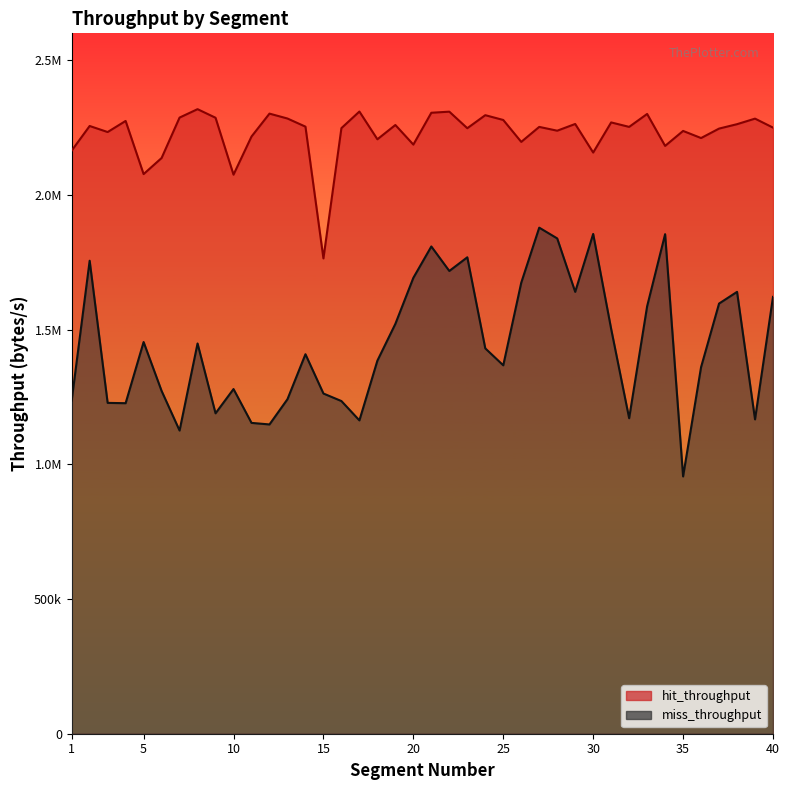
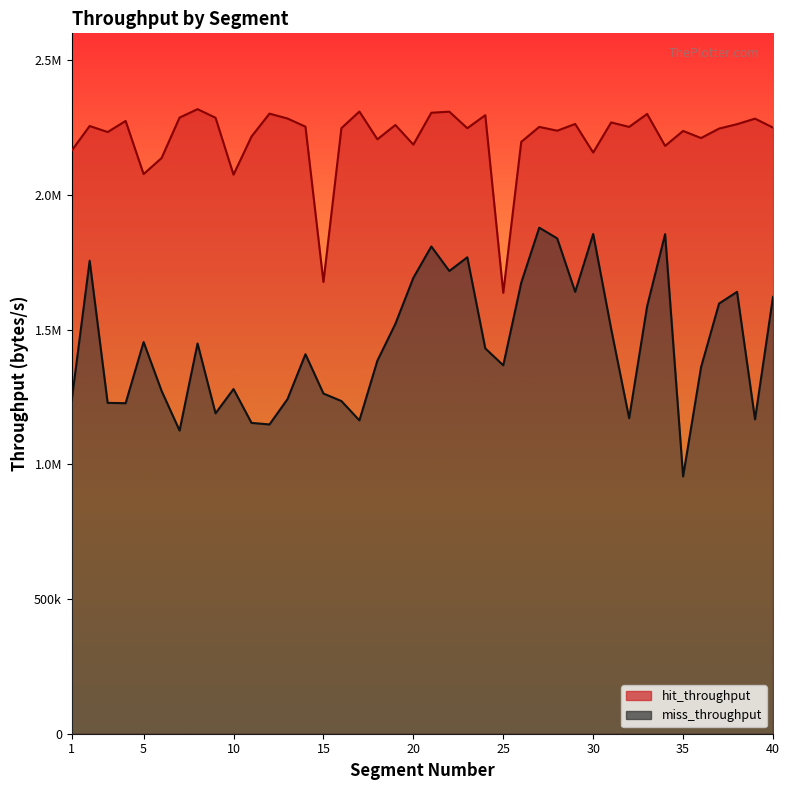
  {
    "hit_throughput": {
      "1": 2160000,
      "5": 2080000,
      "10": 2080000,
-     "15": 1760000,
+     "15": 1680000,
      "20": 2190000,
-     "25": 2280000,
+     "25": 1640000,
      "30": 2160000,
      "35": 2240000,
      "40": 2250000
    },
    "miss_throughput": {
      "1": 1240000,
      "5": 1450000,
      "10": 1280000,
      "15": 1260000,
      "20": 1690000,
      "25": 1370000,
      "30": 1860000,
      "35": 960000,
      "40": 1620000
    }
  }
